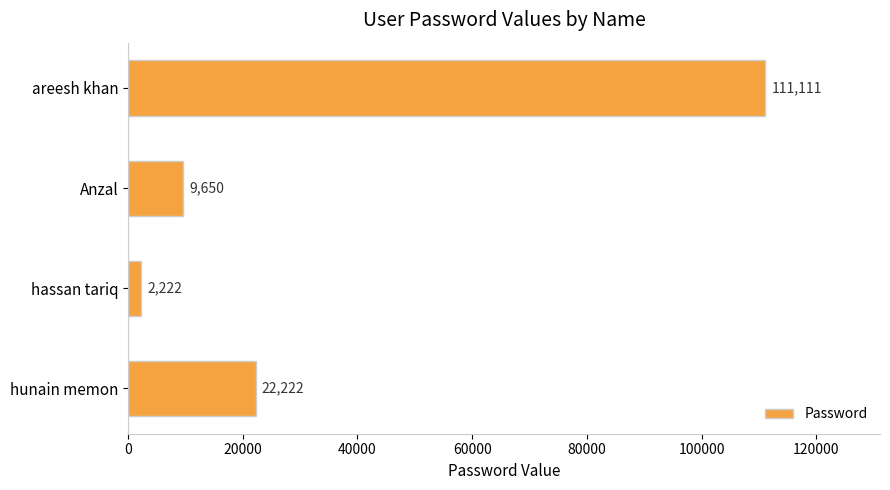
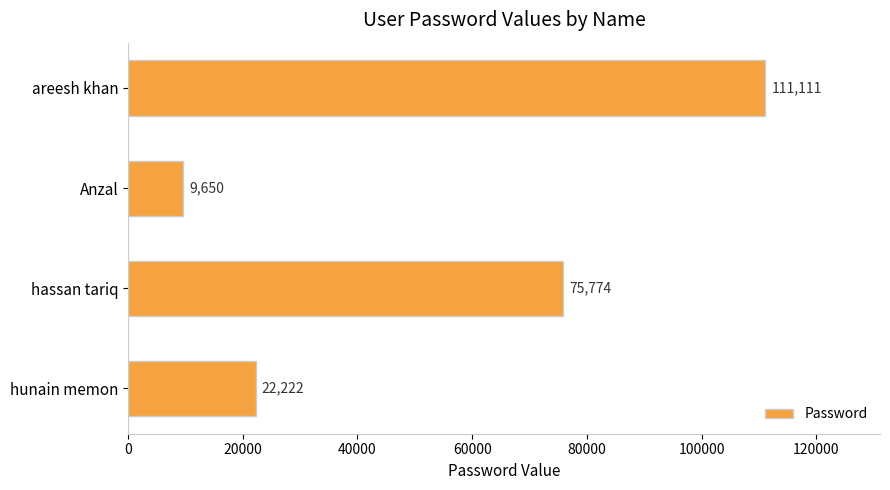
  {
    "areesh khan": "111,111",
    "Anzal": "9,650",
-   "hassan tariq": "2,222",
+   "hassan tariq": "75,774",
    "hunain memon": "22,222"
  }
